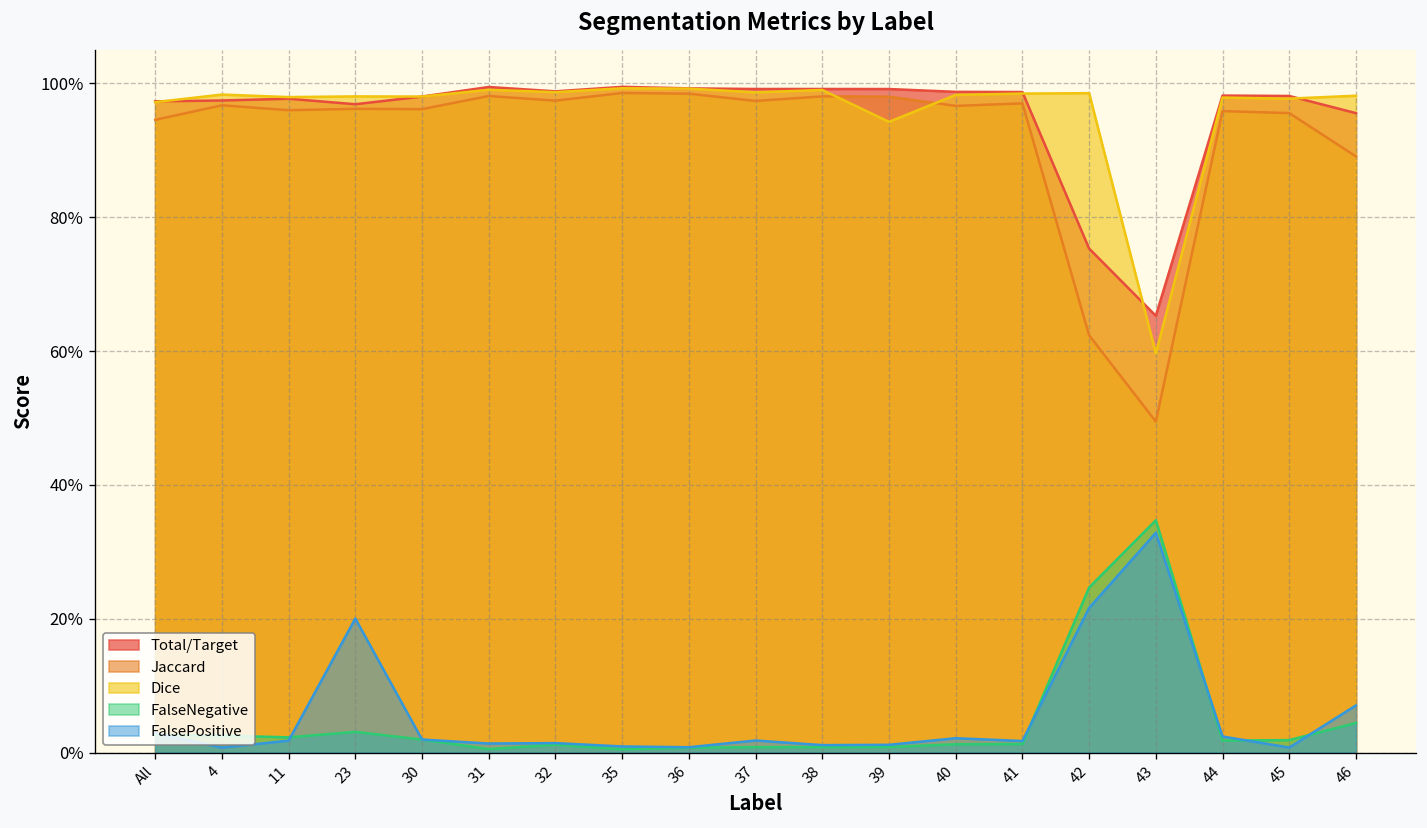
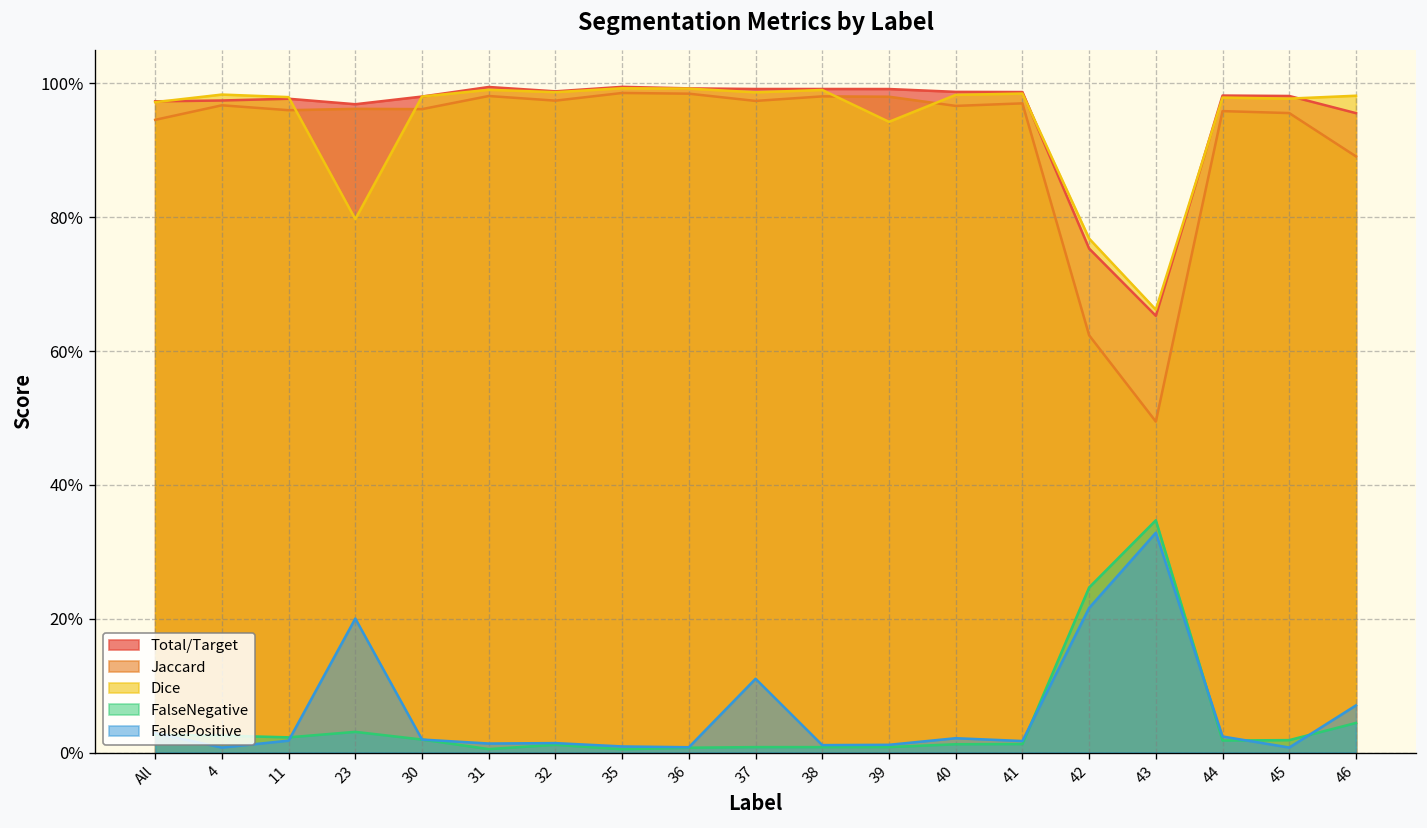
  {
    "Dice": {
      "4": "98%",
-     "23": "98%",
+     "23": "80%",
      "37": "99%",
      "39": "94%",
      "40": "98%",
-     "42": "99%",
-     "43": "60%",
+     "42": "77%",
+     "43": "66%",
      "46": "98%"
    },
    "FalseNegative": {
      "11": "2%",
      "23": "3%",
      "31": "1%",
      "37": "1%",
      "40": "1%",
      "42": "25%",
      "43": "35%",
      "44": "2%",
      "45": "2%",
      "46": "4%"
    },
    "FalsePositive": {
      "4": "1%",
      "11": "2%",
      "23": "20%",
      "31": "1%",
-     "37": "2%",
+     "37": "11%",
      "40": "2%",
      "42": "22%",
      "43": "33%",
      "44": "2%",
      "45": "1%",
      "46": "7%"
    }
  }
